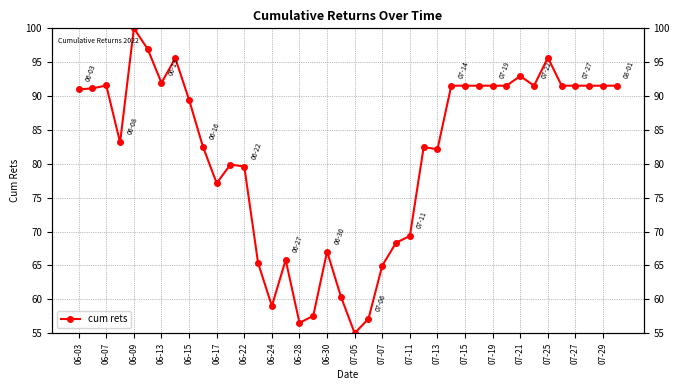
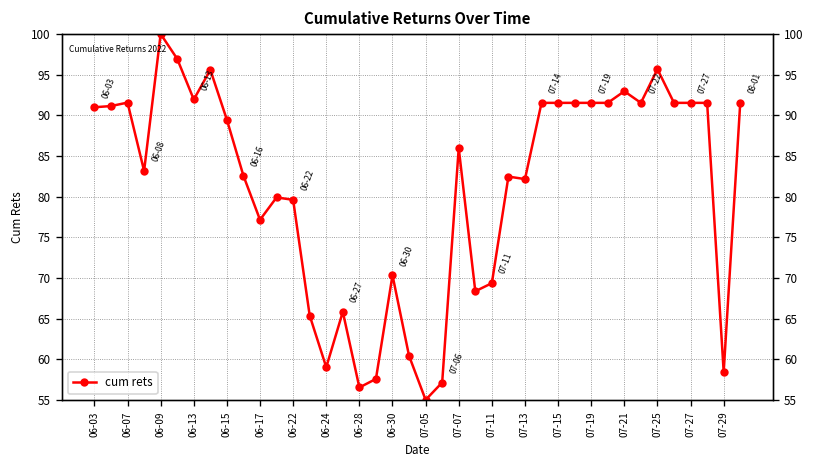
  {
    "06-03": 91,
    "06-07": 92,
    "06-13": 92,
    "06-15": 89,
    "06-17": 77,
    "06-24": 59,
    "06-28": 57,
-   "06-30": 67,
+   "06-30": 70,
    "07-05": 55,
-   "07-07": 65,
+   "07-07": 86,
    "07-13": 82,
    "07-19": 92,
    "07-21": 93,
    "07-27": 92,
-   "07-29": 92
+   "07-29": 58
  }
